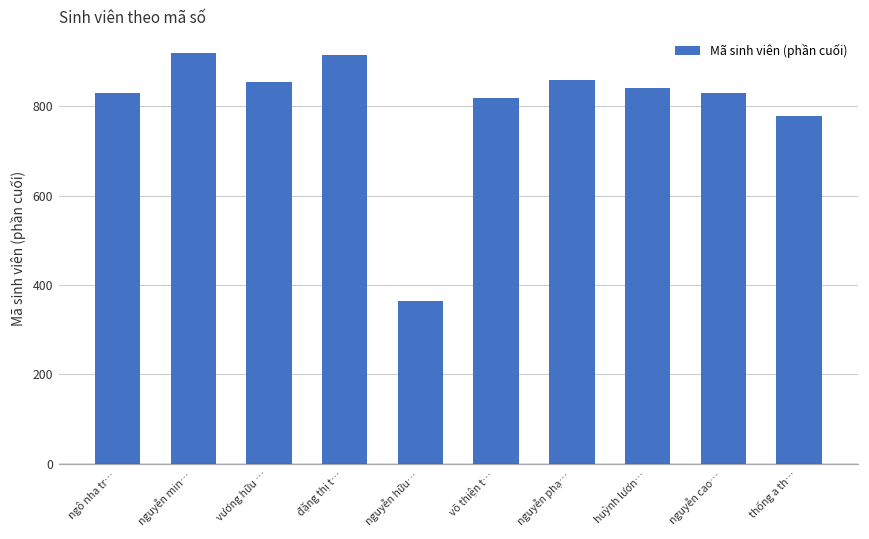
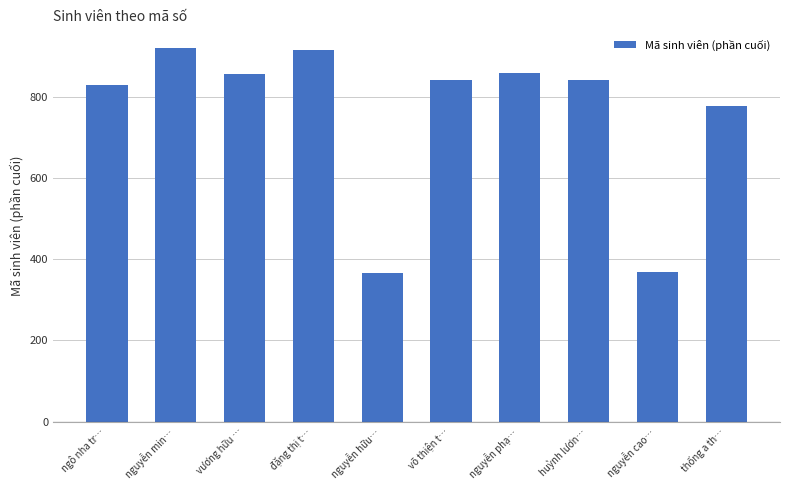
  {
    "ngô nha tr…": 830,
    "nguyễn min…": 920,
    "vương hữu …": 860,
    "đặng thị t…": 920,
    "nguyễn hữu…": 370,
-   "võ thiện t…": 820,
+   "võ thiện t…": 840,
    "nguyễn phạ…": 860,
    "huỳnh lươn…": 840,
-   "nguyễn cao…": 830,
+   "nguyễn cao…": 370,
    "thống a th…": 780
  }
